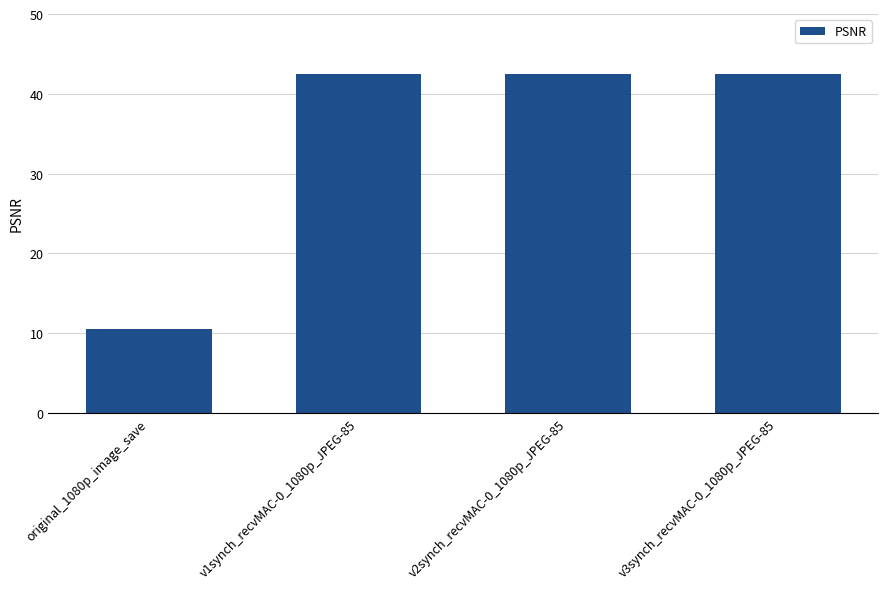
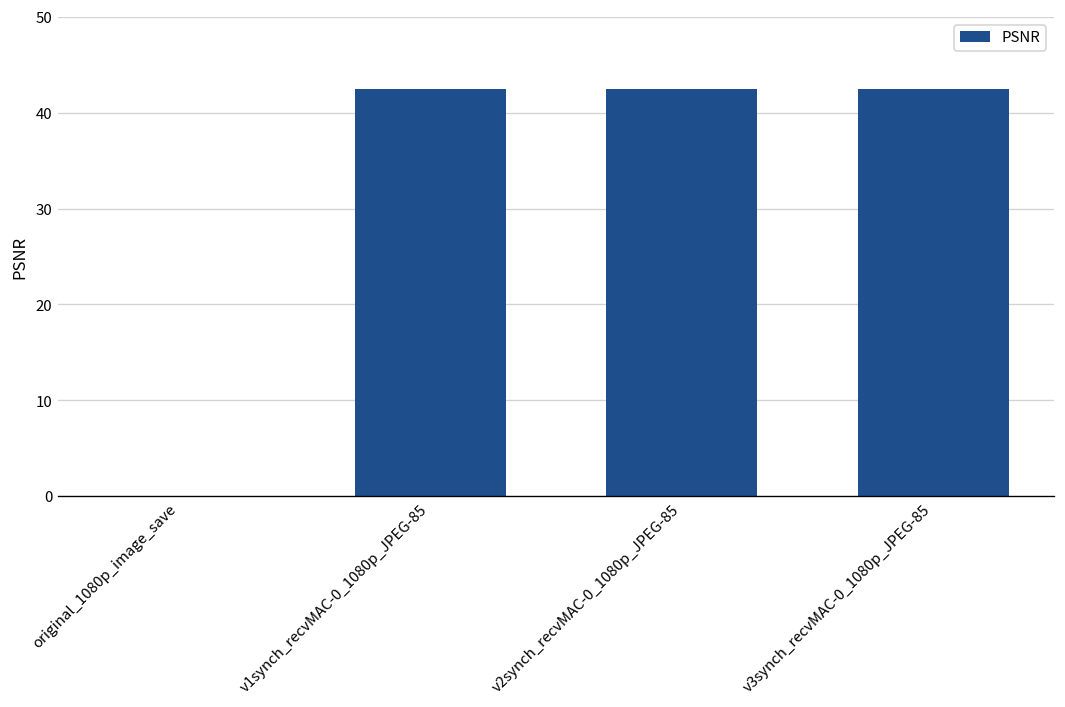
  {
-   "original_1080p_image_save": 11,
+   "original_1080p_image_save": 0,
    "v1synch_recvMAC-0_1080p_JPEG-85": 43,
    "v2synch_recvMAC-0_1080p_JPEG-85": 43,
    "v3synch_recvMAC-0_1080p_JPEG-85": 43
  }
